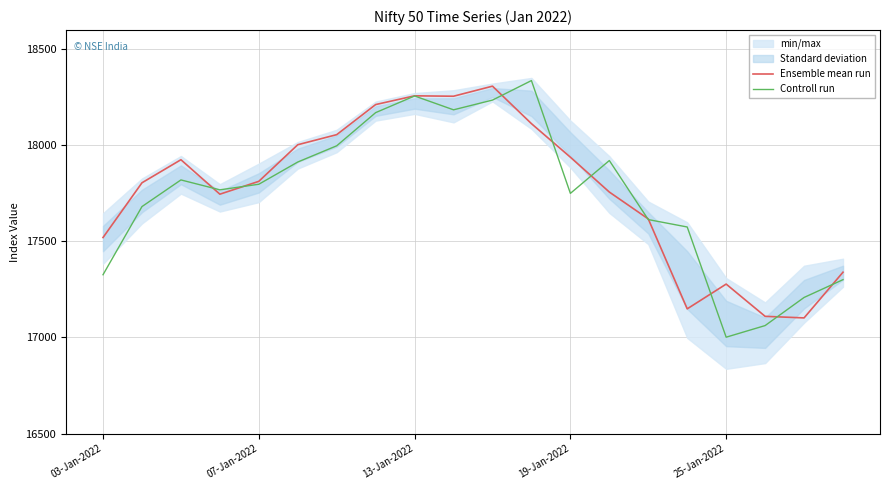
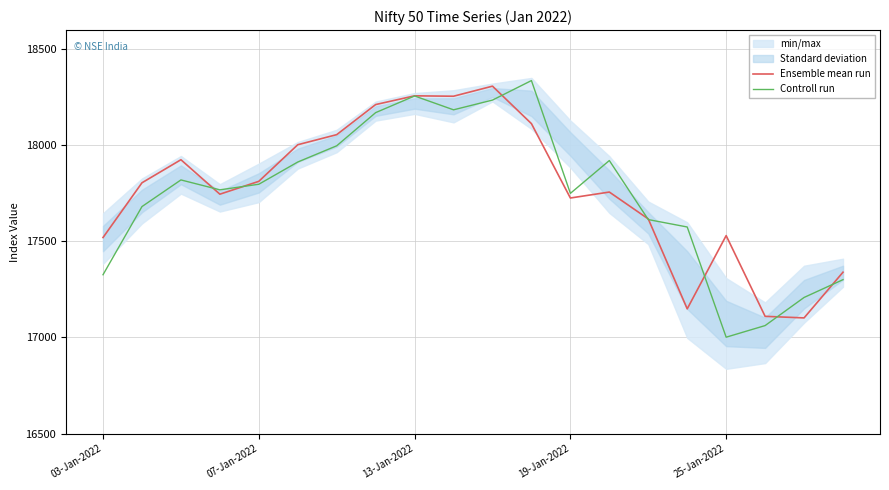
  {
    "Ensemble mean run": {
      "03-Jan-2022": 17520,
      "07-Jan-2022": 17810,
-     "19-Jan-2022": 17940,
-     "25-Jan-2022": 17280
+     "19-Jan-2022": 17730,
+     "25-Jan-2022": 17530
    },
    "Controll run": {
      "03-Jan-2022": 17330,
      "07-Jan-2022": 17800,
      "19-Jan-2022": 17750,
      "25-Jan-2022": 17000
    }
  }
